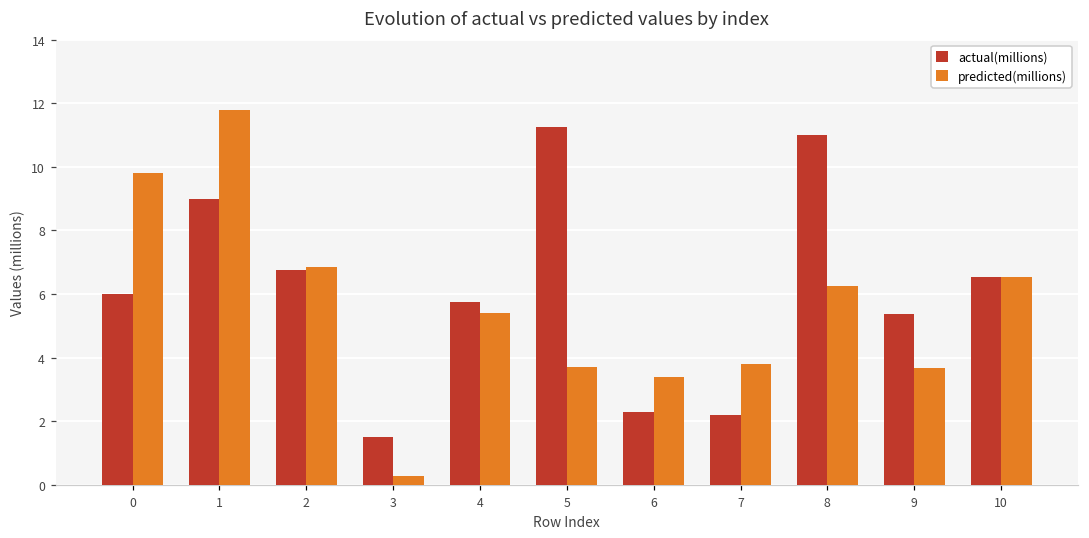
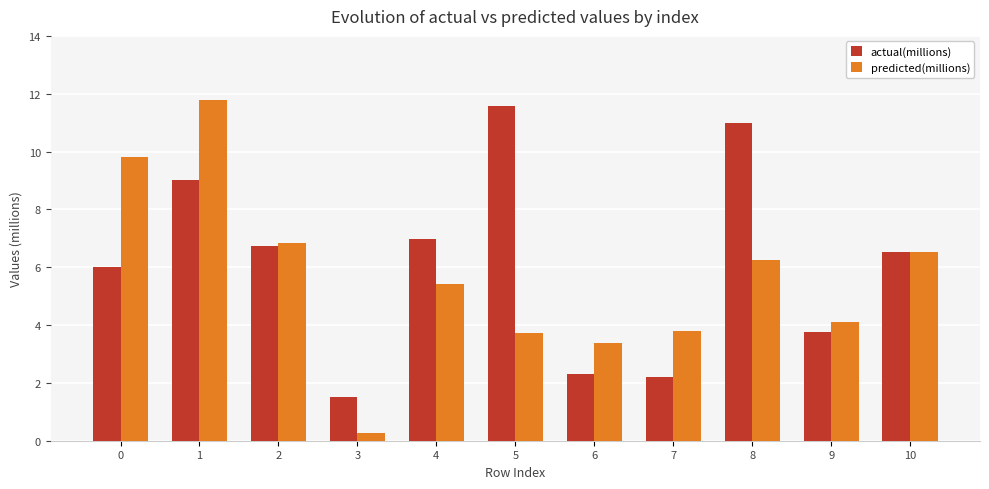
  {
    "actual(millions)": {
      "0": 6.0,
      "1": 9.0,
      "2": 6.8,
      "3": 1.5,
-     "4": 5.8,
-     "5": 11.3,
+     "4": 7.0,
+     "5": 11.6,
      "6": 2.3,
      "7": 2.2,
      "8": 11.0,
-     "9": 5.4,
+     "9": 3.8,
      "10": 6.5
    },
    "predicted(millions)": {
      "0": 9.8,
      "1": 11.8,
      "2": 6.8,
      "3": 0.3,
      "4": 5.4,
      "5": 3.7,
      "6": 3.4,
      "7": 3.8,
      "8": 6.3,
-     "9": 3.7,
+     "9": 4.1,
      "10": 6.5
    }
  }
